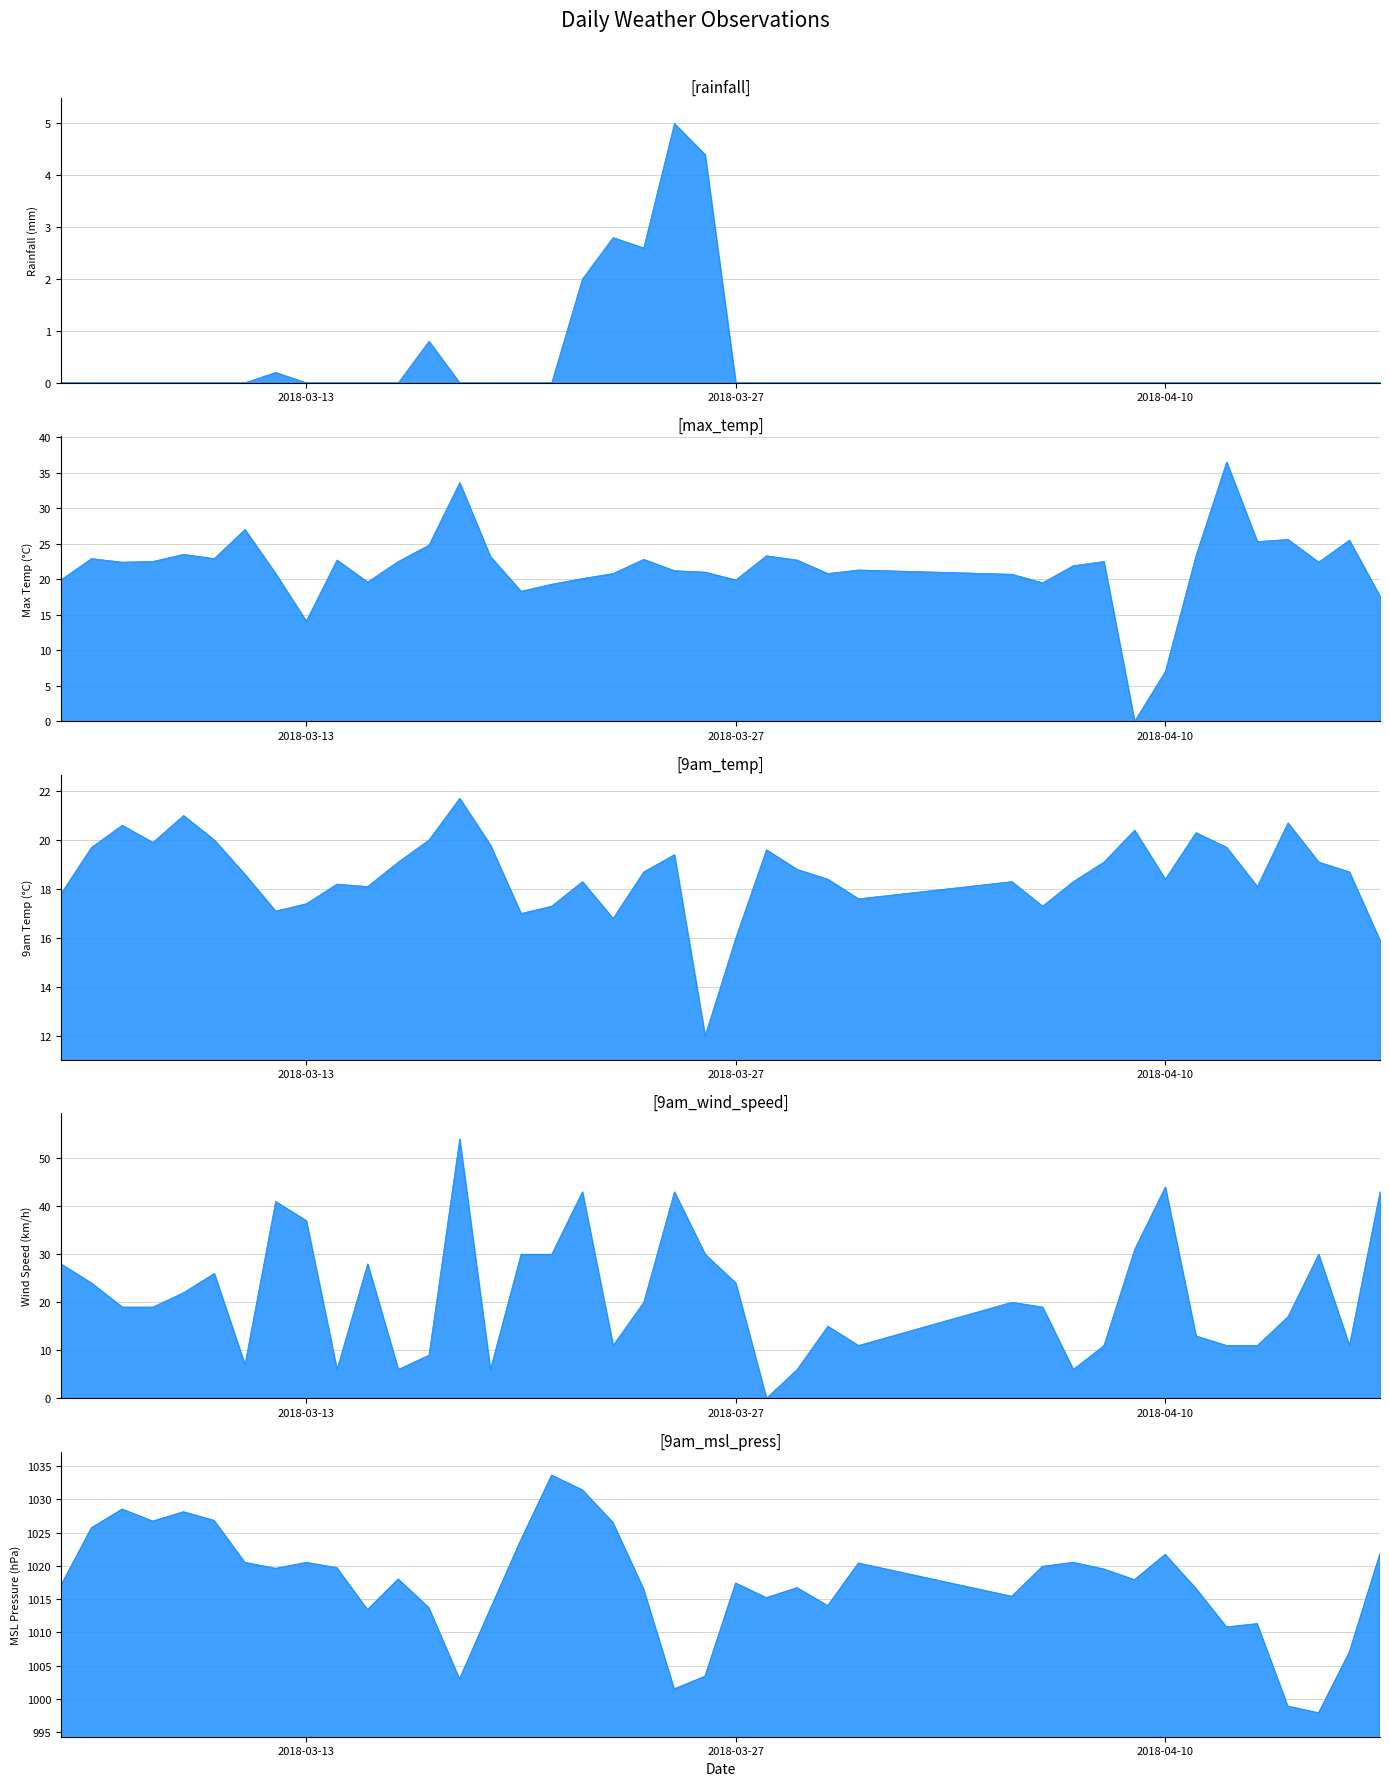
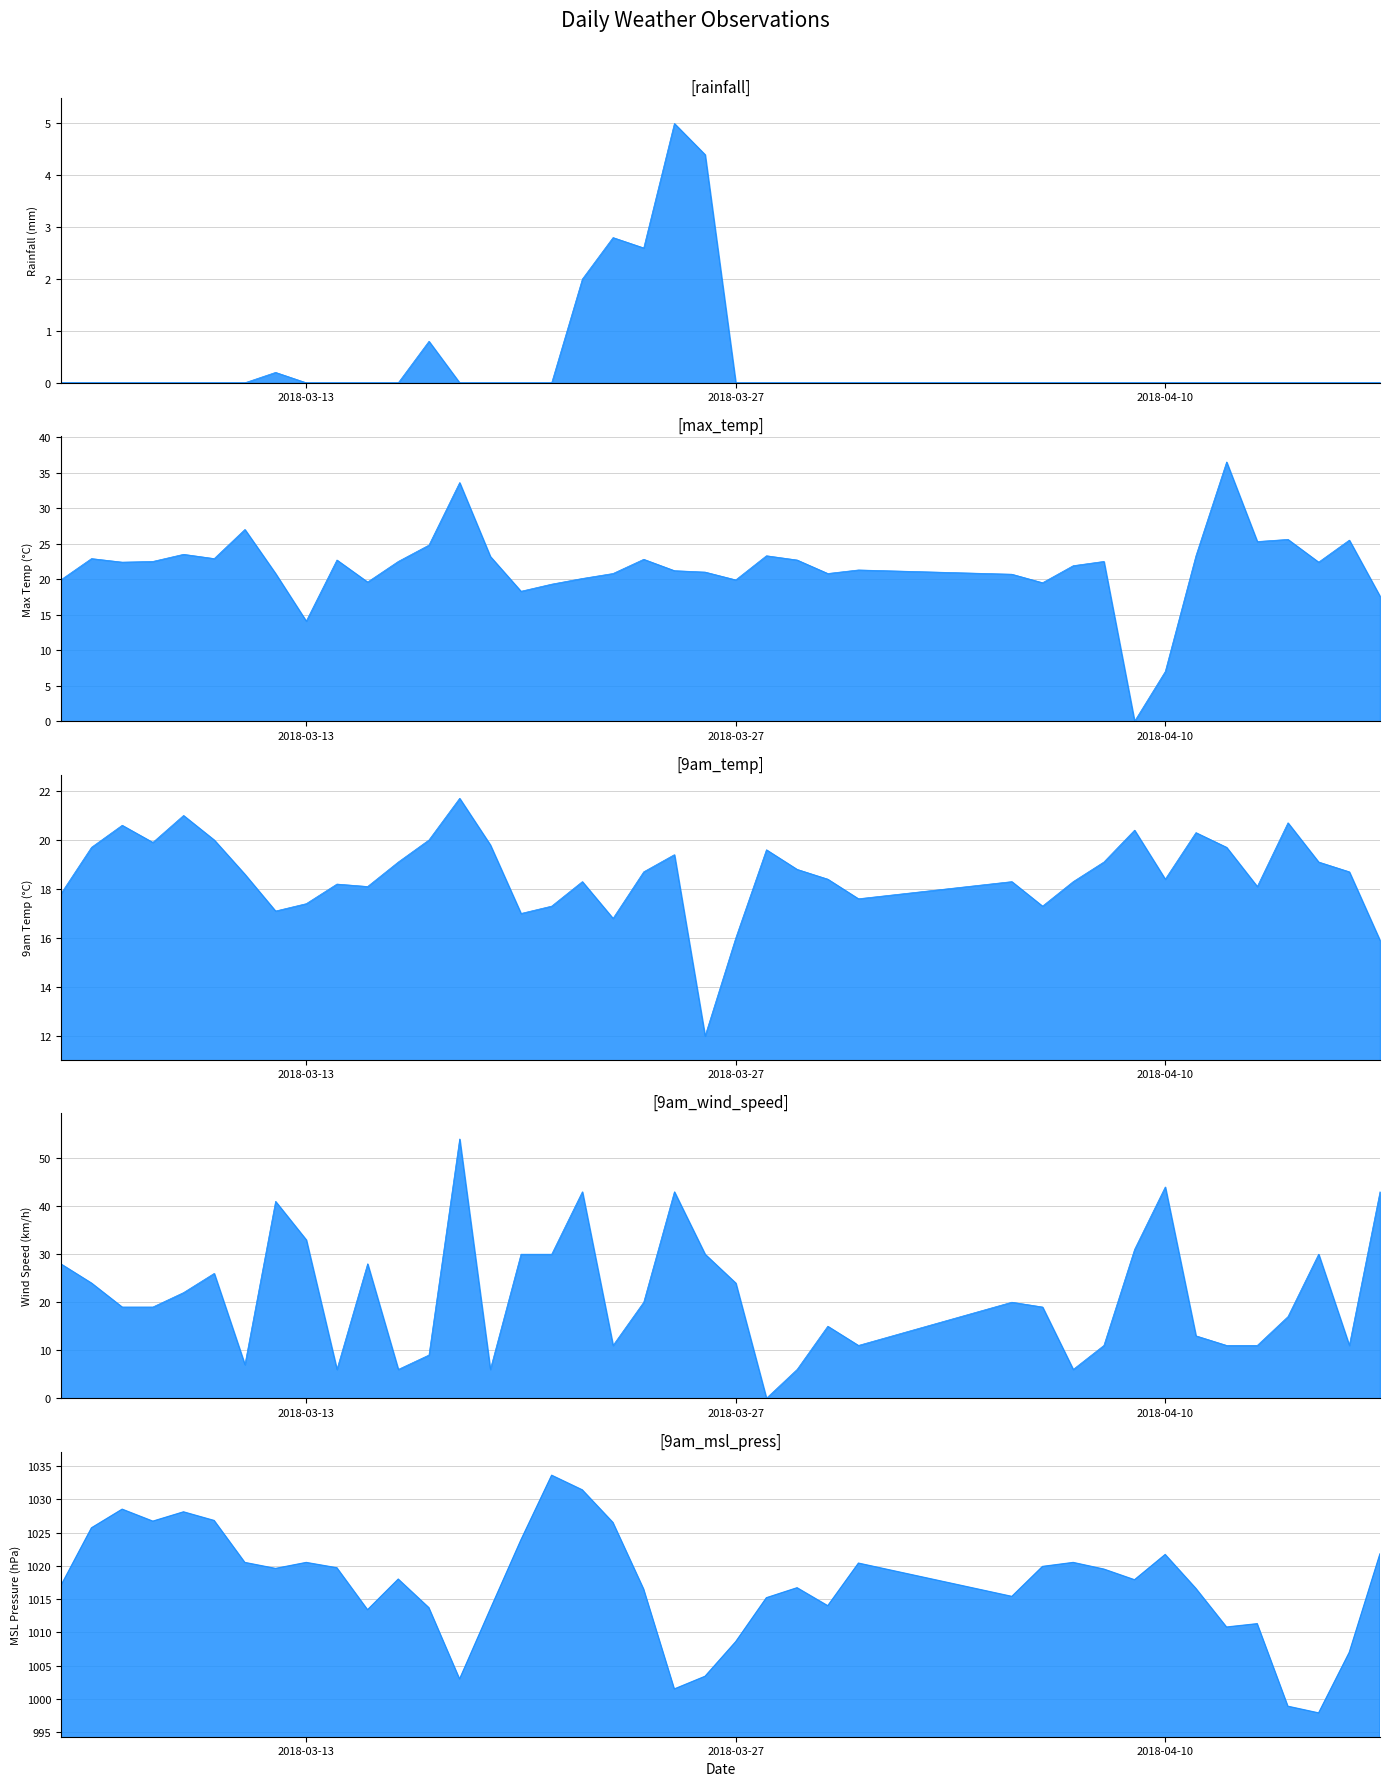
  {
    "[rainfall]": {
      "2018-03-13": 0.0,
      "2018-03-27": 0.0,
      "2018-04-10": 0.0
    },
    "[max_temp]": {
      "2018-03-13": 14,
      "2018-03-27": 20,
      "2018-04-10": 7
    },
    "[9am_temp]": {
      "2018-03-13": 17.4,
      "2018-03-27": 16.0,
      "2018-04-10": 18.4
    },
    "[9am_wind_speed]": {
-     "2018-03-13": 37,
+     "2018-03-13": 33,
      "2018-03-27": 24,
      "2018-04-10": 44
    },
    "[9am_msl_press]": {
      "2018-03-13": 1021,
-     "2018-03-27": 1017,
+     "2018-03-27": 1009,
      "2018-04-10": 1022
    }
  }
